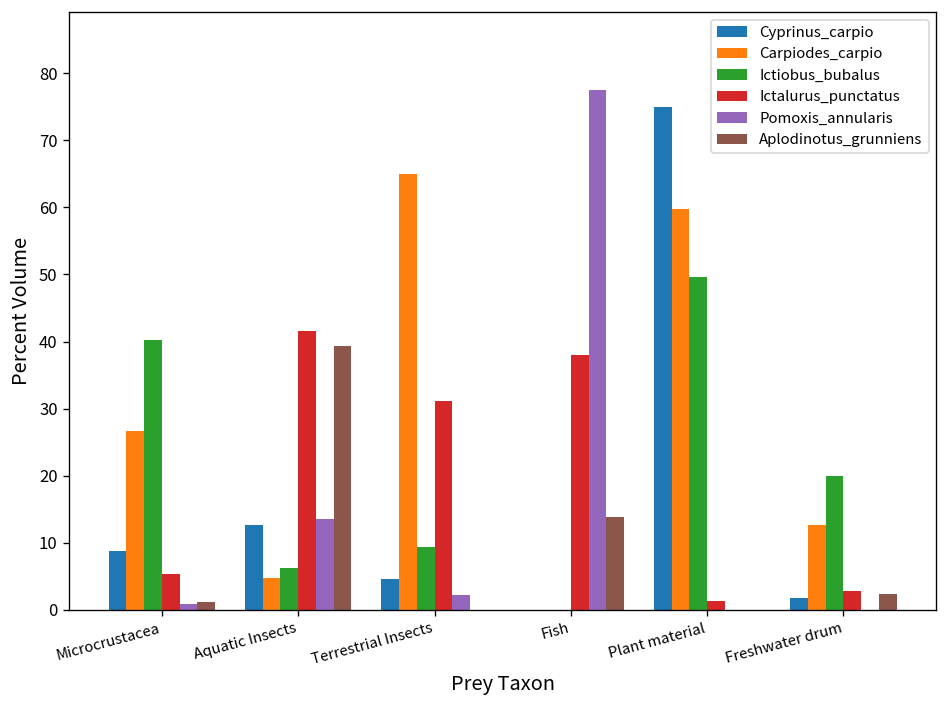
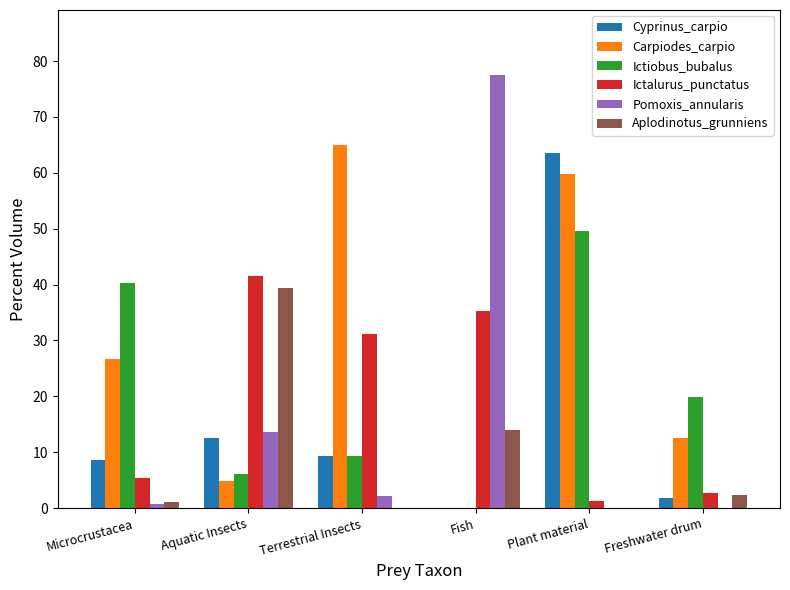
  {
    "Cyprinus_carpio": {
      "Microcrustacea": 9,
      "Aquatic Insects": 13,
-     "Terrestrial Insects": 5,
+     "Terrestrial Insects": 9,
      "Fish": 0,
-     "Plant material": 75,
+     "Plant material": 64,
      "Freshwater drum": 2
    },
    "Carpiodes_carpio": {
      "Microcrustacea": 27,
      "Aquatic Insects": 5,
      "Terrestrial Insects": 65,
      "Fish": 0,
      "Plant material": 60,
      "Freshwater drum": 13
    },
    "Ictiobus_bubalus": {
      "Microcrustacea": 40,
      "Aquatic Insects": 6,
      "Terrestrial Insects": 9,
      "Fish": 0,
      "Plant material": 50,
      "Freshwater drum": 20
    },
    "Ictalurus_punctatus": {
      "Microcrustacea": 5,
      "Aquatic Insects": 42,
      "Terrestrial Insects": 31,
-     "Fish": 38,
+     "Fish": 35,
      "Plant material": 1,
      "Freshwater drum": 3
    },
    "Pomoxis_annularis": {
      "Microcrustacea": 1,
      "Aquatic Insects": 14,
      "Terrestrial Insects": 2,
      "Fish": 78,
      "Plant material": 0,
      "Freshwater drum": 0
    },
    "Aplodinotus_grunniens": {
      "Microcrustacea": 1,
      "Aquatic Insects": 39,
      "Terrestrial Insects": 0,
      "Fish": 14,
      "Plant material": 0,
      "Freshwater drum": 2
    }
  }
